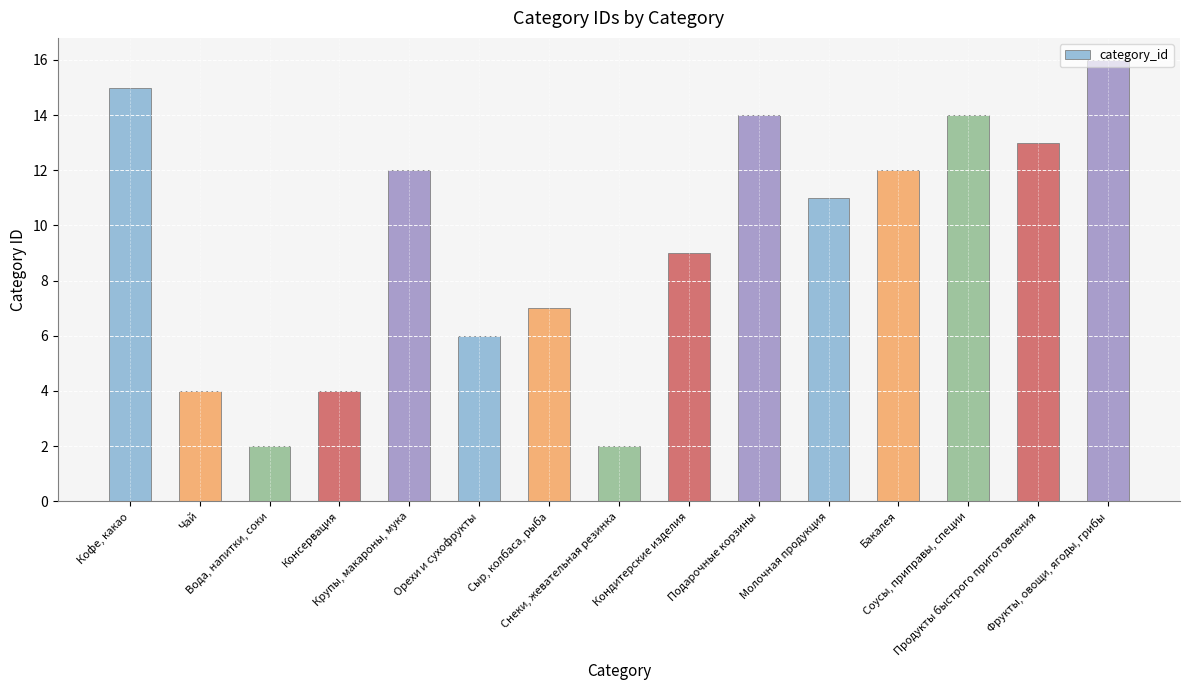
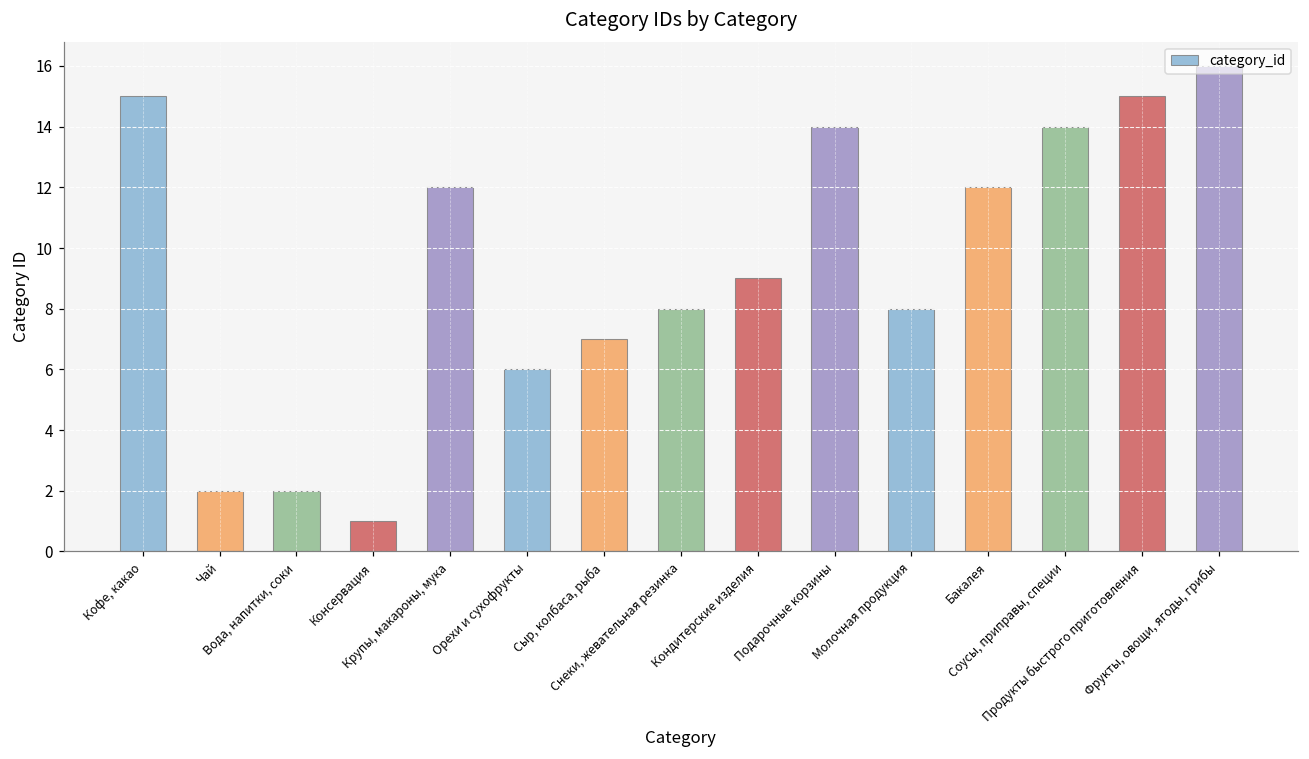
  {
    "Кофе, какао": 15,
-   "Чай": 4,
+   "Чай": 2,
    "Вода, напитки, соки": 2,
-   "Консервация": 4,
+   "Консервация": 1,
    "Крупы, макароны, мука": 12,
    "Орехи и сухофрукты": 6,
    "Сыр, колбаса, рыба": 7,
-   "Снеки, жевательная резинка": 2,
+   "Снеки, жевательная резинка": 8,
    "Кондитерские изделия": 9,
    "Подарочные корзины": 14,
-   "Молочная продукция": 11,
+   "Молочная продукция": 8,
    "Бакалея": 12,
    "Соусы, приправы, специи": 14,
-   "Продукты быстрого приготовления": 13
+   "Продукты быстрого приготовления": 15
  }
